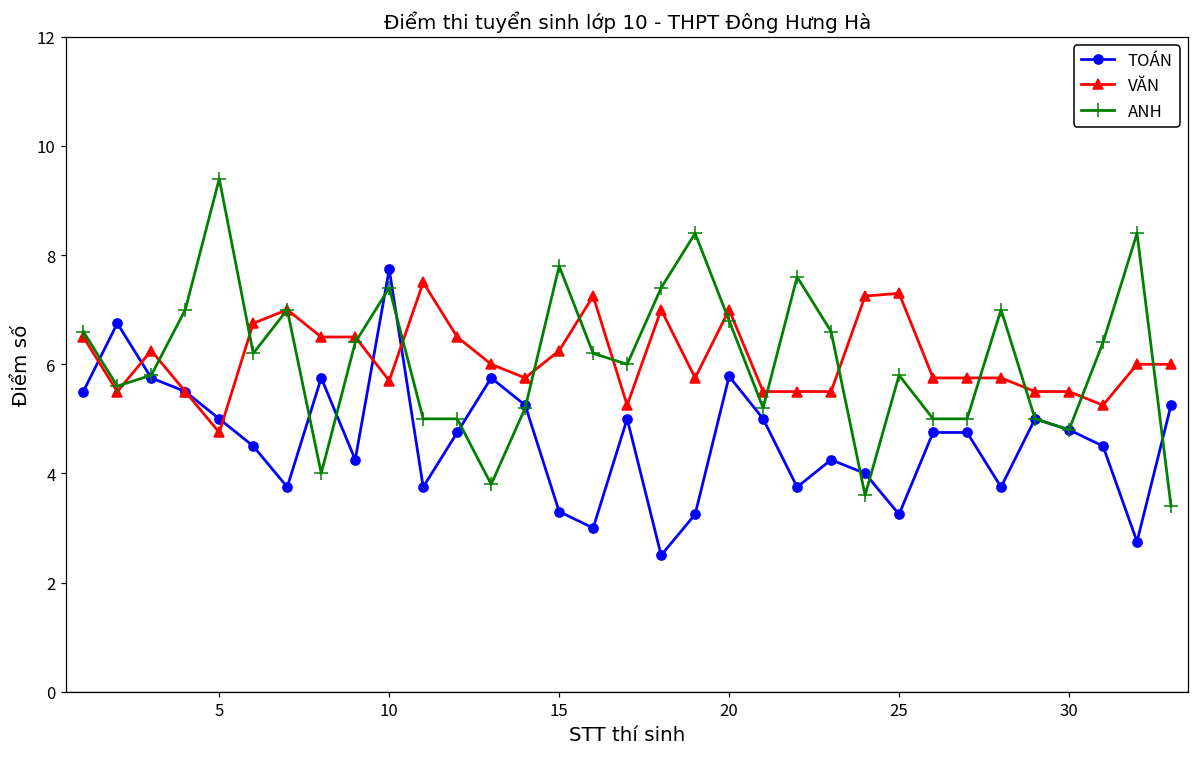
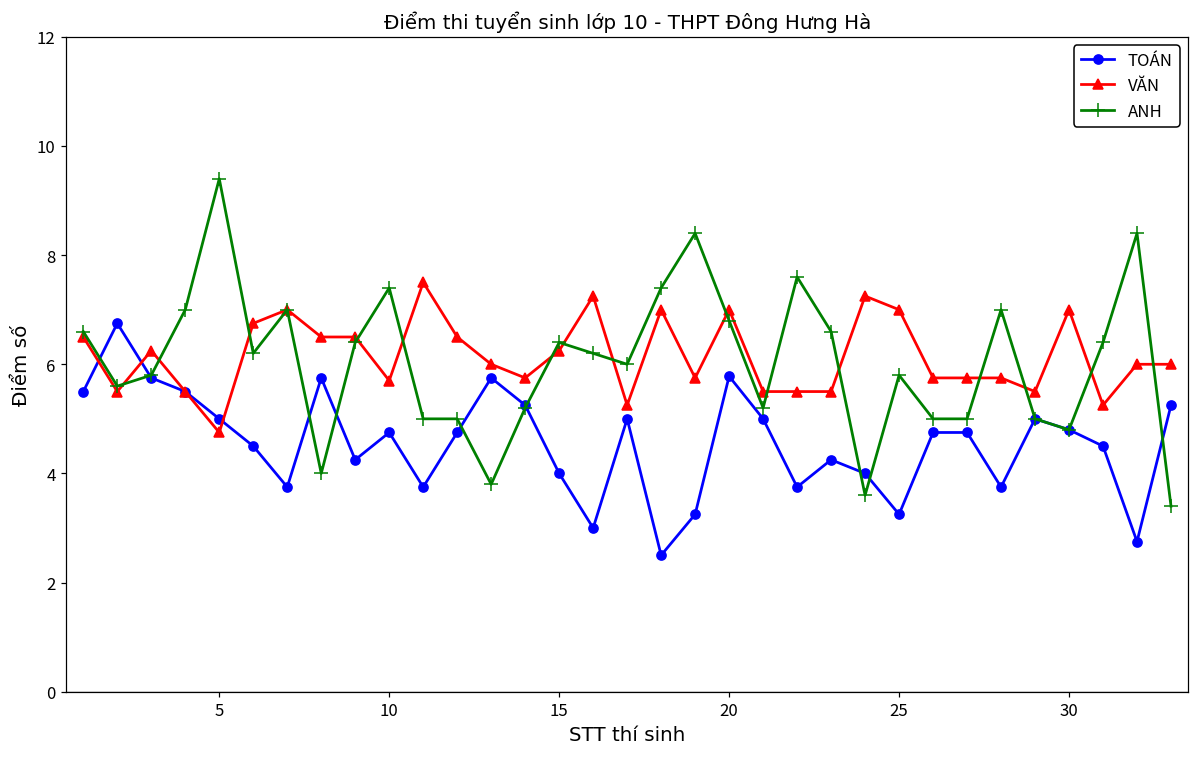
  {
    "TOÁN": {
      "5": 5.0,
-     "10": 7.7,
-     "15": 3.3,
+     "10": 4.8,
+     "15": 4.0,
      "20": 5.8,
      "25": 3.3
    },
    "VĂN": {
      "5": 4.8,
      "10": 5.7,
      "15": 6.3,
      "20": 7.0,
-     "25": 7.3,
-     "30": 5.5
+     "25": 7.0,
+     "30": 7.0
    },
    "ANH": {
      "5": 9.4,
      "10": 7.4,
-     "15": 7.8,
+     "15": 6.4,
      "20": 6.8,
      "25": 5.8
    }
  }
